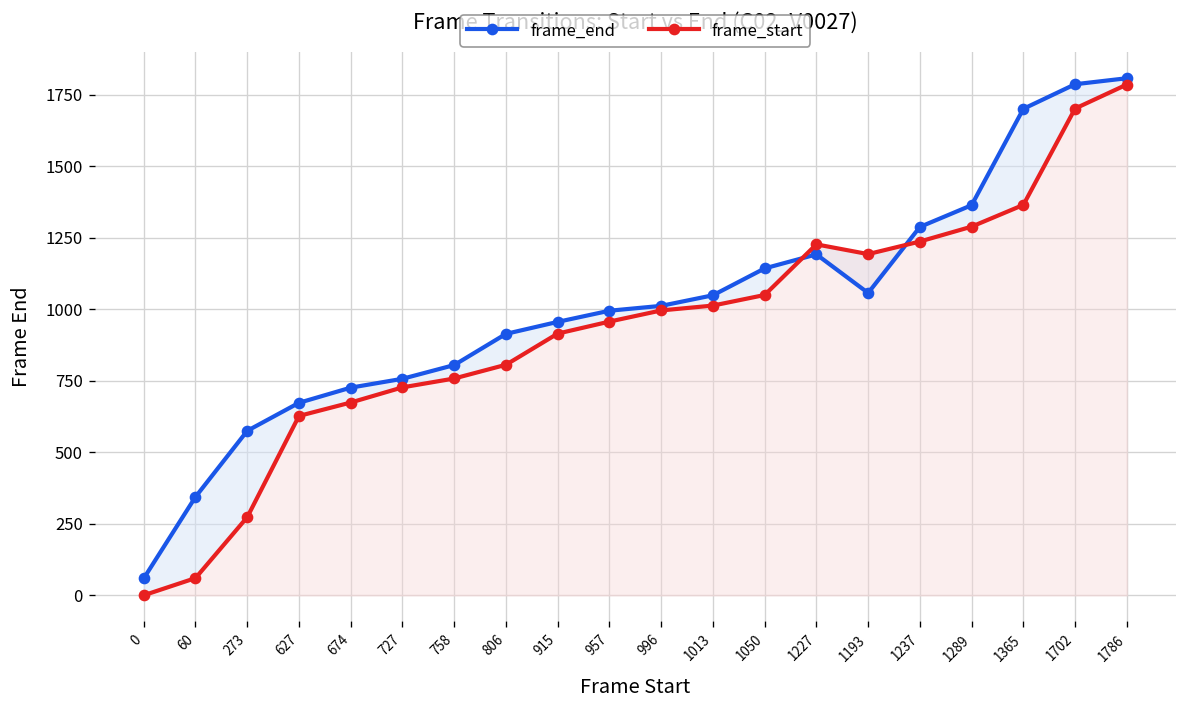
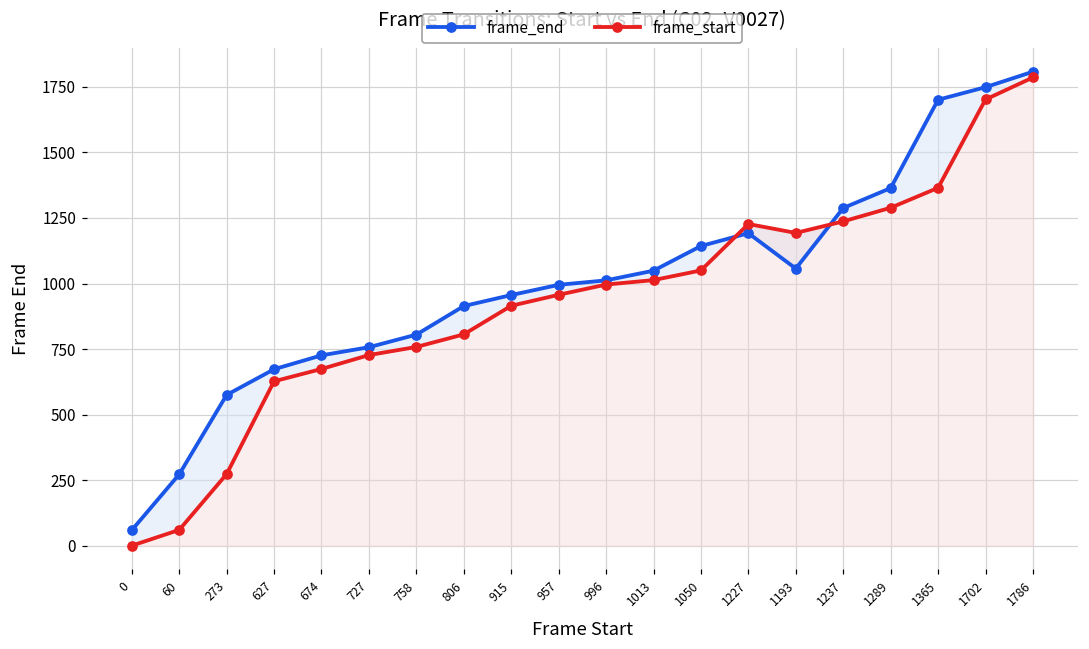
  {
    "frame_end": {
-     "60": 340,
+     "60": 270,
      "1227": 1190,
      "1193": 1060,
-     "1702": 1790
+     "1702": 1750
    },
    "frame_start": {
      "0": 0,
      "60": 60,
      "273": 270,
      "627": 630,
      "674": 670,
      "727": 730,
      "758": 760,
      "806": 810,
      "915": 920,
      "957": 960,
      "996": 1000,
      "1013": 1010,
      "1050": 1050,
      "1237": 1240,
      "1289": 1290,
      "1365": 1370,
      "1702": 1700,
      "1786": 1790
    }
  }
